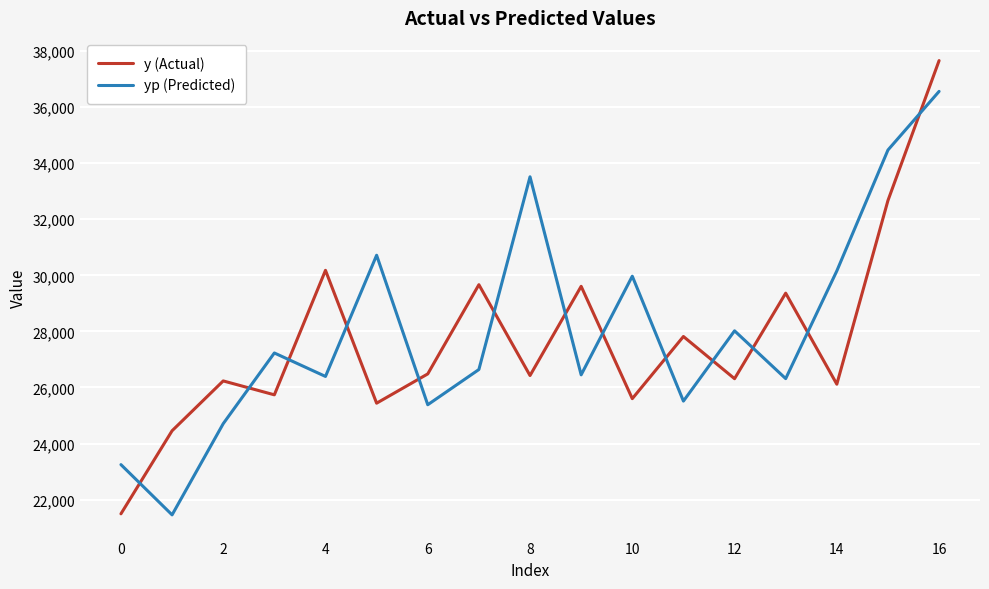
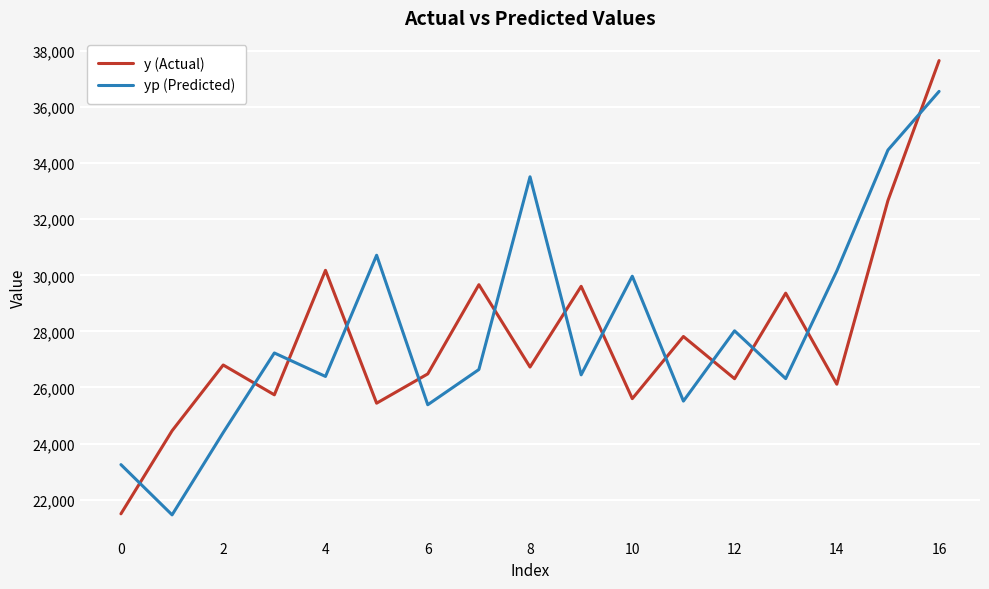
  {
    "y (Actual)": {
      "0": "21,500",
-     "2": "26,200",
+     "2": "26,800",
      "4": "30,200",
      "6": "26,500",
-     "8": "26,400",
+     "8": "26,700",
      "10": "25,600",
      "12": "26,300",
      "14": "26,100",
      "16": "37,700"
    },
    "yp (Predicted)": {
      "0": "23,200",
-     "2": "24,700",
+     "2": "24,400",
      "4": "26,400",
      "6": "25,400",
      "8": "33,500",
      "10": "30,000",
      "12": "28,000",
      "14": "30,200",
      "16": "36,600"
    }
  }
